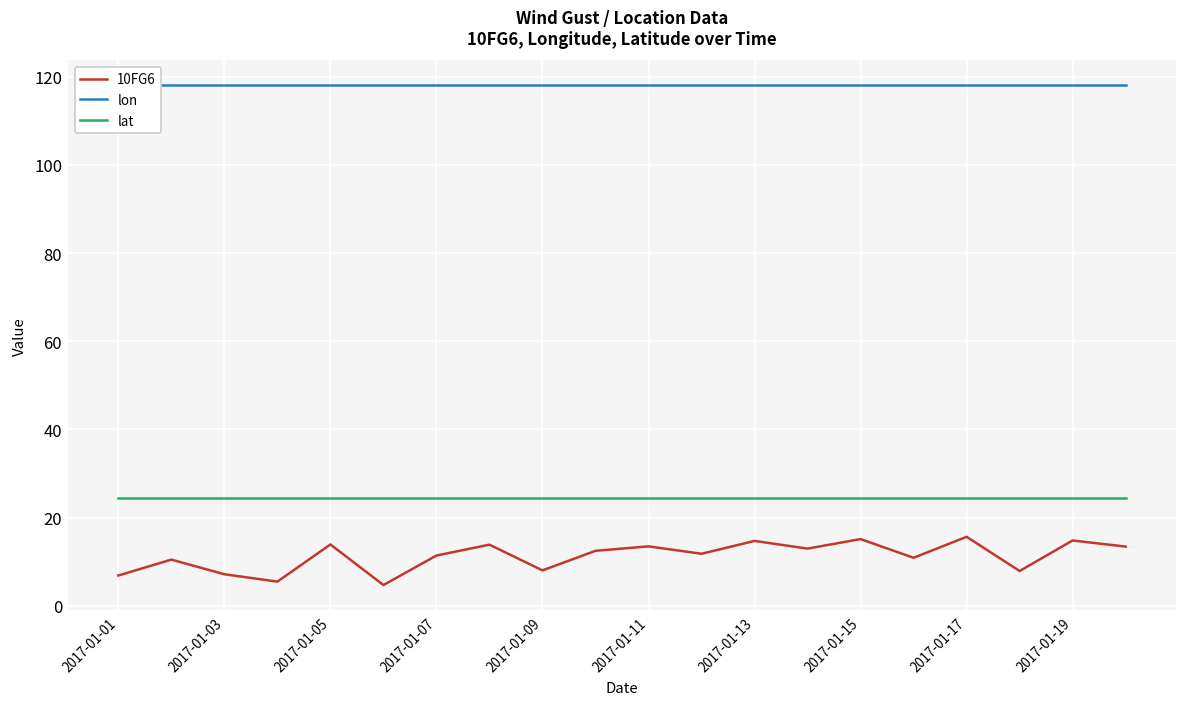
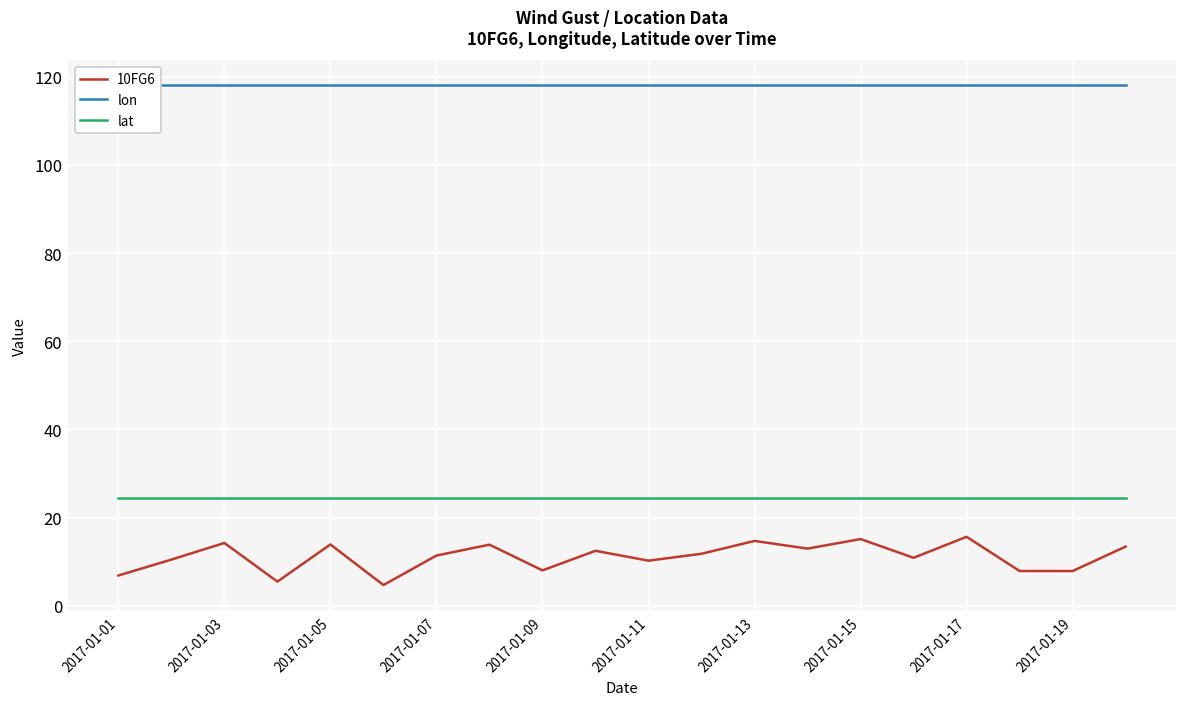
  {
    "10FG6": {
      "2017-01-01": 7,
-     "2017-01-03": 7,
+     "2017-01-03": 14,
      "2017-01-05": 14,
      "2017-01-07": 11,
      "2017-01-09": 8,
-     "2017-01-11": 13,
+     "2017-01-11": 10,
      "2017-01-13": 15,
      "2017-01-15": 15,
      "2017-01-17": 16,
-     "2017-01-19": 15
+     "2017-01-19": 8
    },
    "lon": {
      "2017-01-03": 118,
      "2017-01-05": 118,
      "2017-01-07": 118,
      "2017-01-09": 118,
      "2017-01-11": 118,
      "2017-01-13": 118,
      "2017-01-15": 118,
      "2017-01-17": 118,
      "2017-01-19": 118
    },
    "lat": {
      "2017-01-01": 24,
      "2017-01-03": 24,
      "2017-01-05": 24,
      "2017-01-07": 24,
      "2017-01-09": 24,
      "2017-01-11": 24,
      "2017-01-13": 24,
      "2017-01-15": 24,
      "2017-01-17": 24,
      "2017-01-19": 24
    }
  }
